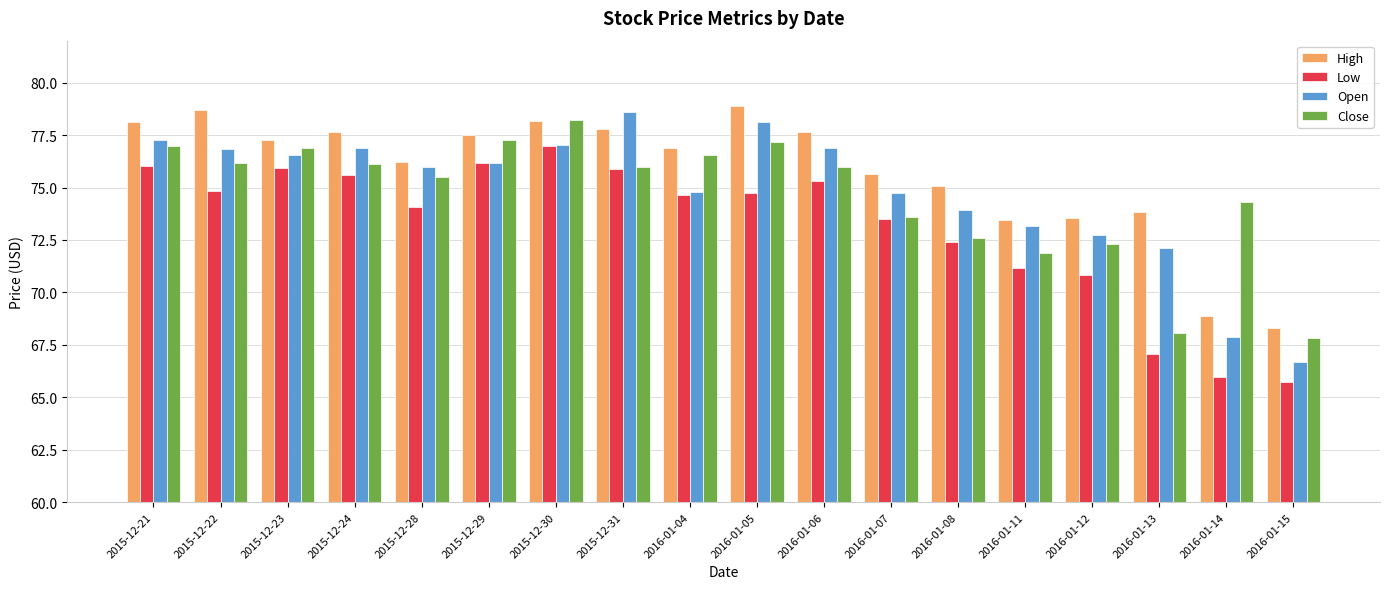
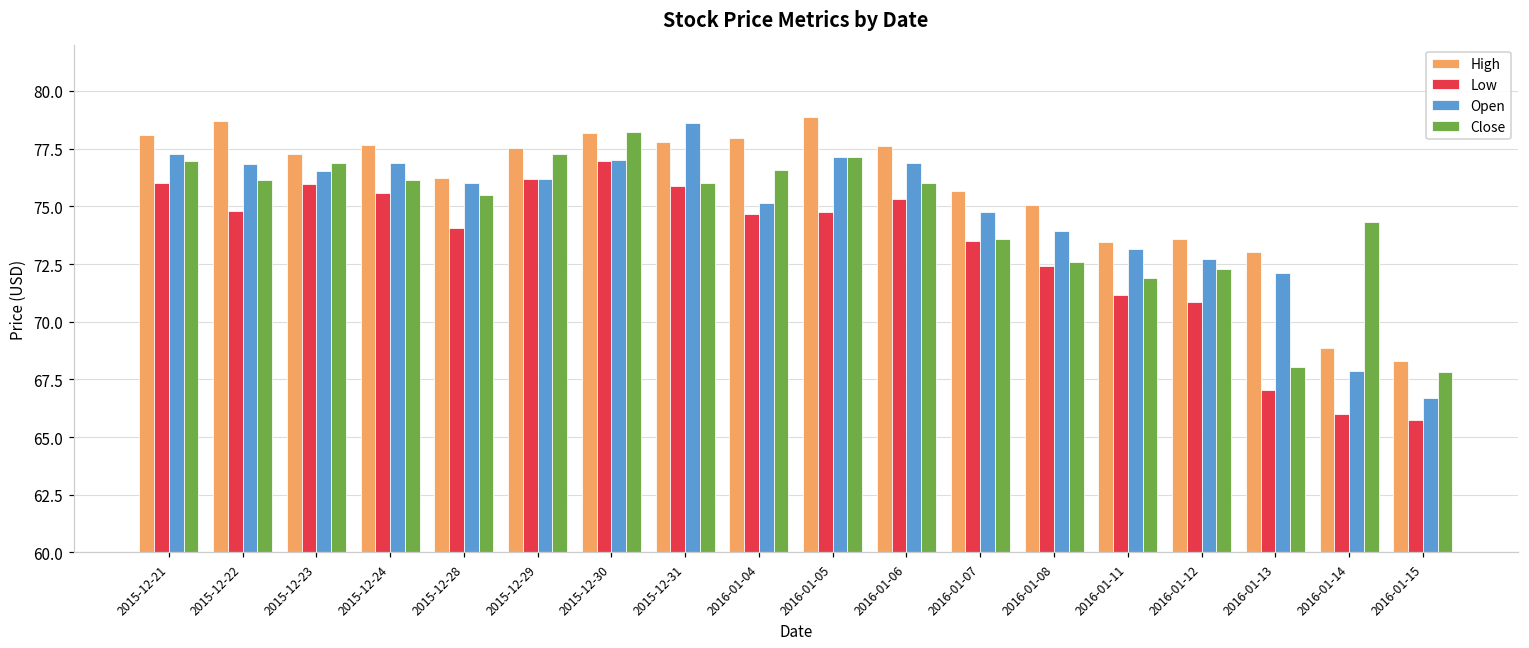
  {
    "High": {
      "2015-12-21": 78.1,
      "2015-12-22": 78.7,
      "2015-12-23": 77.3,
      "2015-12-24": 77.7,
      "2015-12-28": 76.2,
      "2015-12-29": 77.5,
      "2015-12-30": 78.2,
      "2015-12-31": 77.8,
-     "2016-01-04": 76.9,
+     "2016-01-04": 77.9,
      "2016-01-05": 78.9,
      "2016-01-06": 77.6,
      "2016-01-07": 75.7,
      "2016-01-08": 75.1,
      "2016-01-11": 73.4,
      "2016-01-12": 73.6,
-     "2016-01-13": 73.8,
+     "2016-01-13": 73.0,
      "2016-01-14": 68.9,
      "2016-01-15": 68.3
    },
    "Low": {
      "2015-12-21": 76.0,
      "2015-12-22": 74.8,
      "2015-12-23": 75.9,
      "2015-12-24": 75.6,
      "2015-12-28": 74.1,
      "2015-12-29": 76.2,
      "2015-12-30": 77.0,
      "2015-12-31": 75.9,
      "2016-01-04": 74.7,
      "2016-01-05": 74.8,
      "2016-01-06": 75.3,
      "2016-01-07": 73.5,
      "2016-01-08": 72.4,
      "2016-01-11": 71.2,
      "2016-01-12": 70.8,
      "2016-01-13": 67.0,
      "2016-01-14": 66.0,
      "2016-01-15": 65.7
    },
    "Open": {
      "2015-12-21": 77.3,
      "2015-12-22": 76.8,
      "2015-12-23": 76.6,
      "2015-12-24": 76.9,
      "2015-12-28": 76.0,
      "2015-12-29": 76.2,
      "2015-12-30": 77.0,
      "2015-12-31": 78.6,
-     "2016-01-04": 74.8,
-     "2016-01-05": 78.1,
+     "2016-01-04": 75.2,
+     "2016-01-05": 77.2,
      "2016-01-06": 76.9,
      "2016-01-07": 74.7,
      "2016-01-08": 73.9,
      "2016-01-11": 73.2,
      "2016-01-12": 72.7,
      "2016-01-13": 72.1,
      "2016-01-14": 67.9,
      "2016-01-15": 66.7
    },
    "Close": {
      "2015-12-21": 77.0,
      "2015-12-22": 76.2,
      "2015-12-23": 76.9,
      "2015-12-24": 76.1,
      "2015-12-28": 75.5,
      "2015-12-29": 77.3,
      "2015-12-30": 78.2,
      "2015-12-31": 76.0,
      "2016-01-04": 76.6,
      "2016-01-05": 77.2,
      "2016-01-06": 76.0,
      "2016-01-07": 73.6,
      "2016-01-08": 72.6,
      "2016-01-11": 71.9,
      "2016-01-12": 72.3,
      "2016-01-13": 68.1,
      "2016-01-14": 74.3,
      "2016-01-15": 67.8
    }
  }
